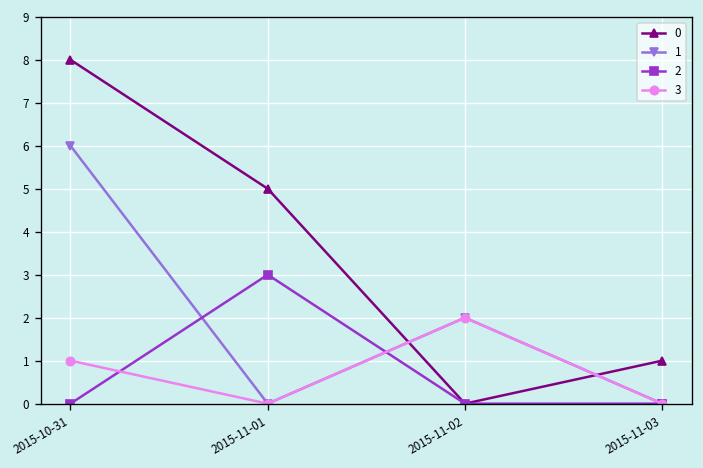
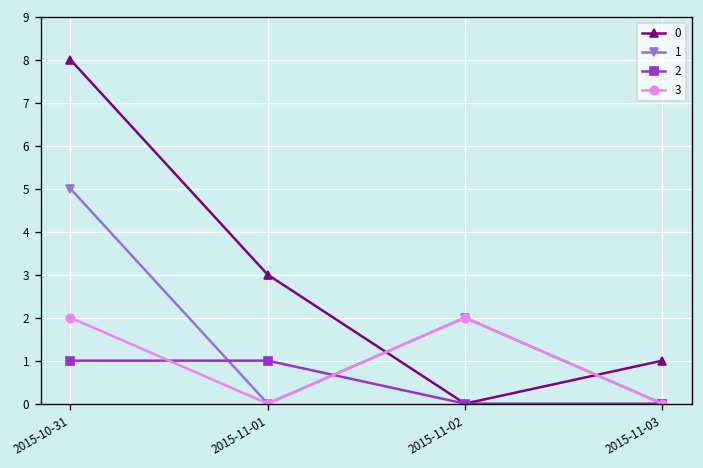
  {
    "0": {
      "2015-10-31": 8,
-     "2015-11-01": 5,
+     "2015-11-01": 3,
      "2015-11-03": 1
    },
    "1": {
-     "2015-10-31": 6
+     "2015-10-31": 5
    },
    "2": {
-     "2015-10-31": 0,
-     "2015-11-01": 3
+     "2015-10-31": 1,
+     "2015-11-01": 1
    },
    "3": {
-     "2015-10-31": 1
+     "2015-10-31": 2
    }
  }
